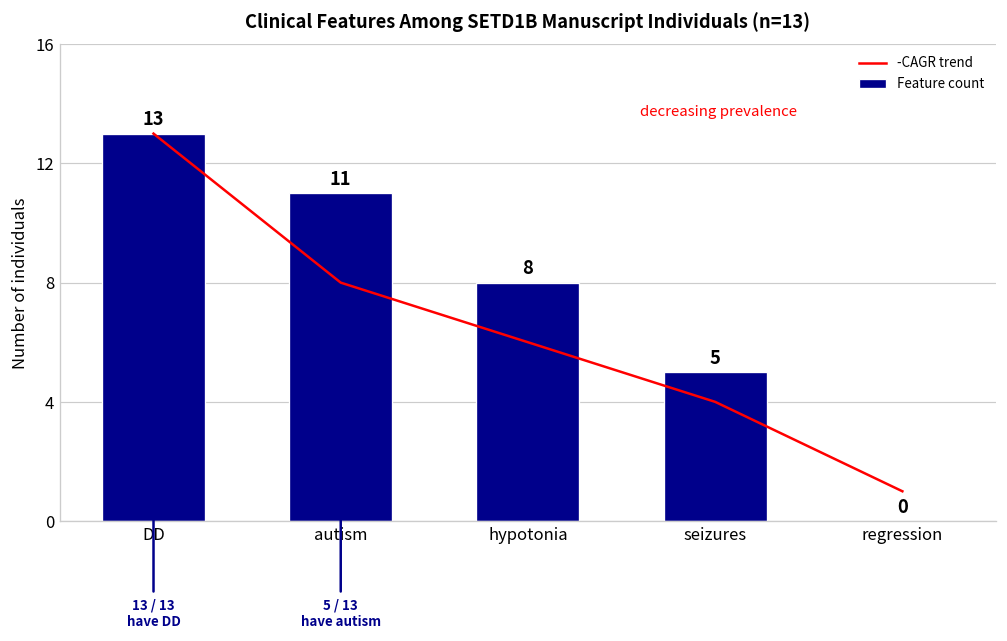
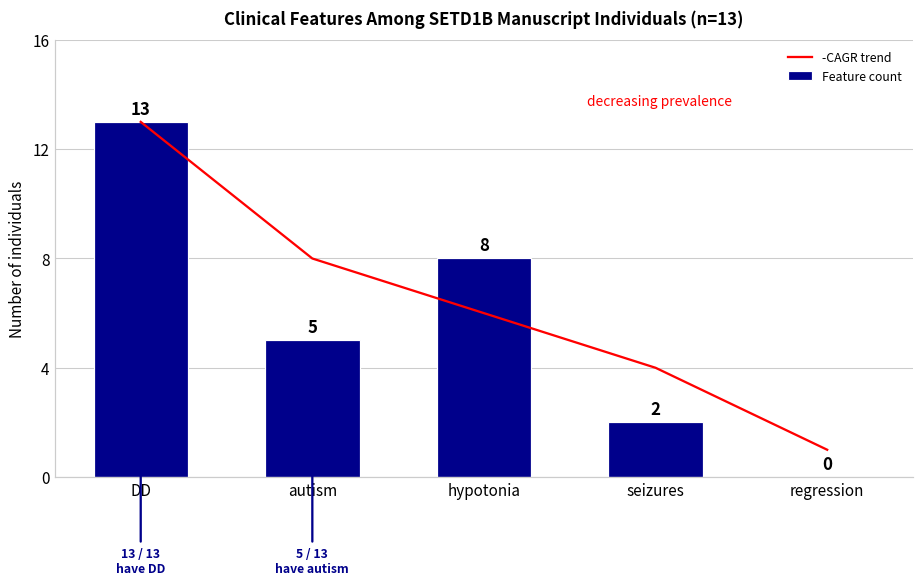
  {
    "-CAGR trend": {
      "DD": 13
    },
    "Feature count": {
      "DD": 13,
-     "autism": 11,
+     "autism": 5,
      "hypotonia": 8,
-     "seizures": 5,
+     "seizures": 2,
      "regression": 0
    }
  }
